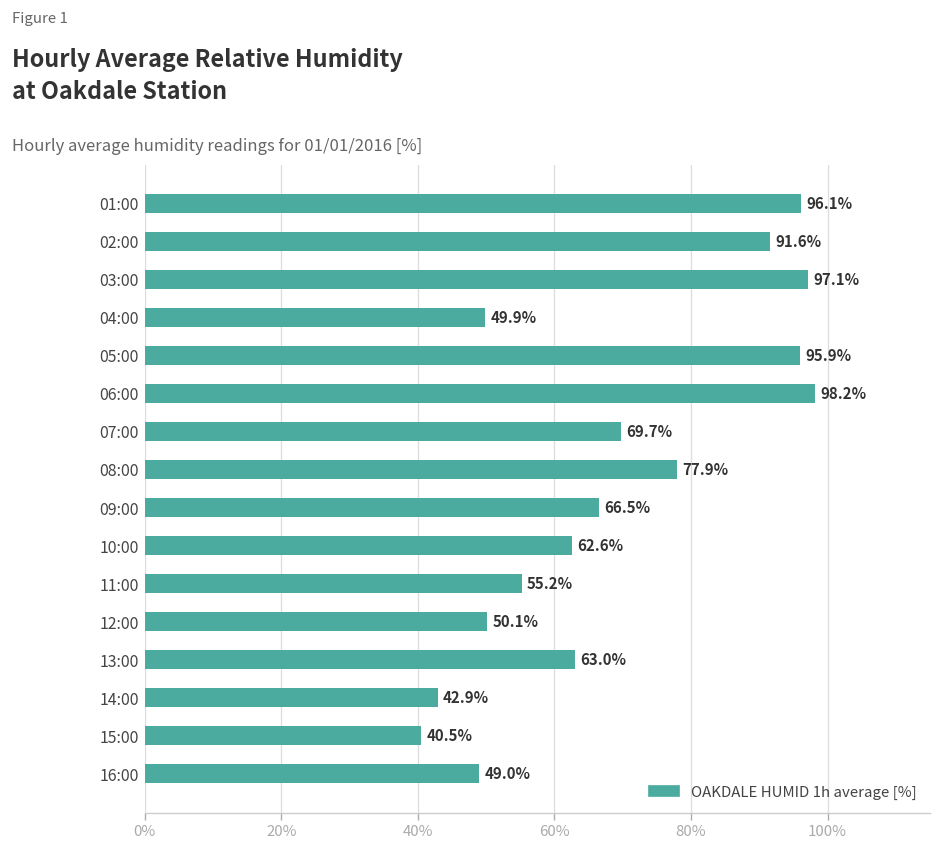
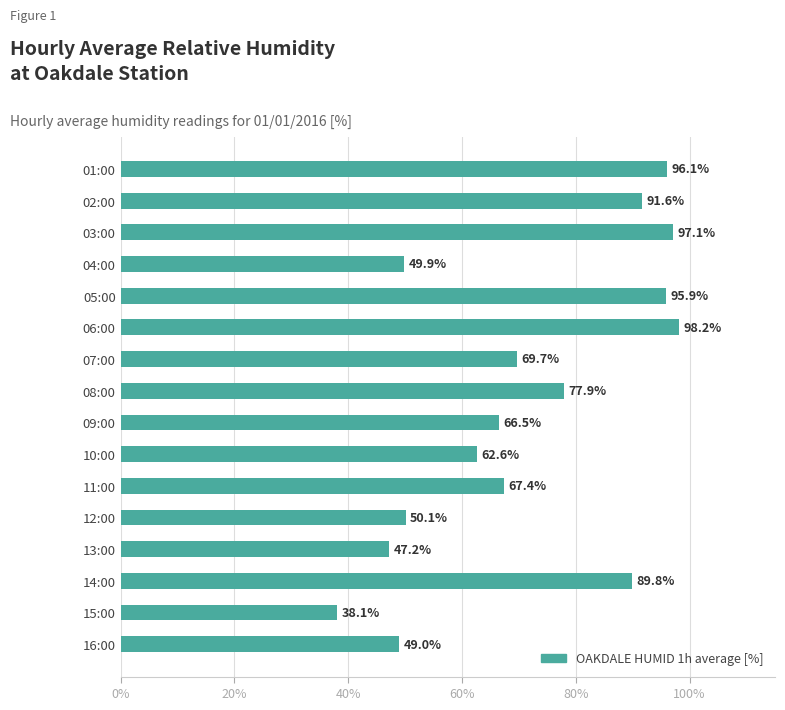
  {
    "01:00": "96.1%",
    "02:00": "91.6%",
    "03:00": "97.1%",
    "04:00": "49.9%",
    "05:00": "95.9%",
    "06:00": "98.2%",
    "07:00": "69.7%",
    "08:00": "77.9%",
    "09:00": "66.5%",
    "10:00": "62.6%",
-   "11:00": "55.2%",
+   "11:00": "67.4%",
    "12:00": "50.1%",
-   "13:00": "63.0%",
-   "14:00": "42.9%",
-   "15:00": "40.5%",
+   "13:00": "47.2%",
+   "14:00": "89.8%",
+   "15:00": "38.1%",
    "16:00": "49.0%"
  }
